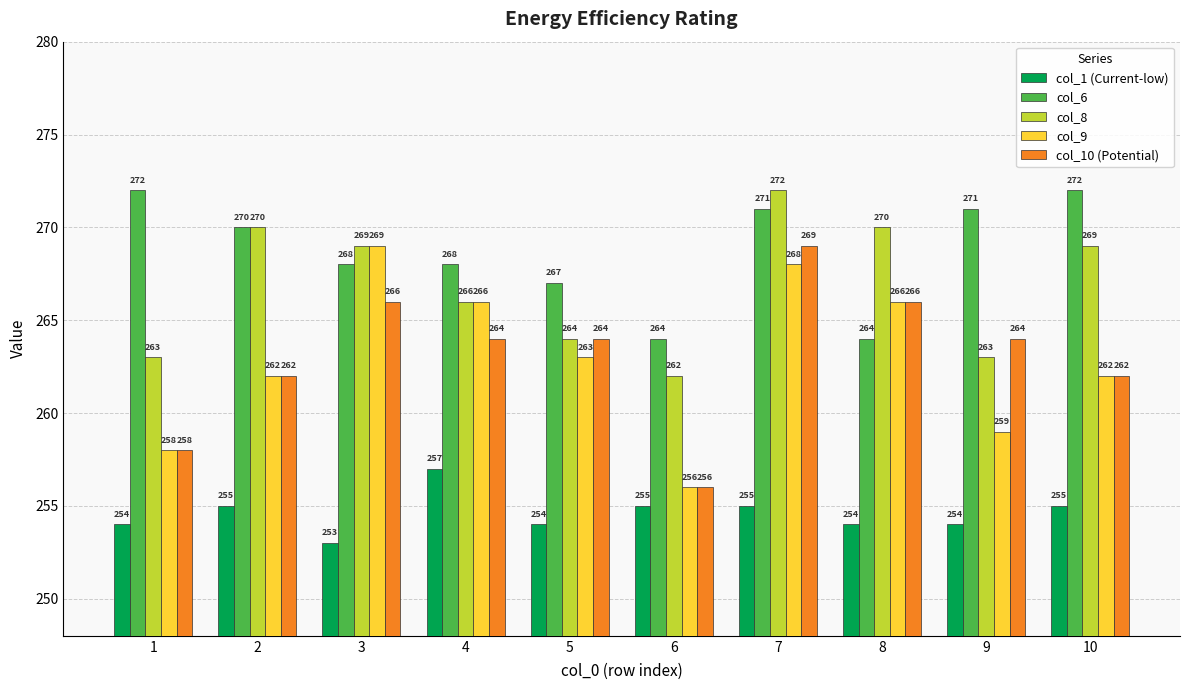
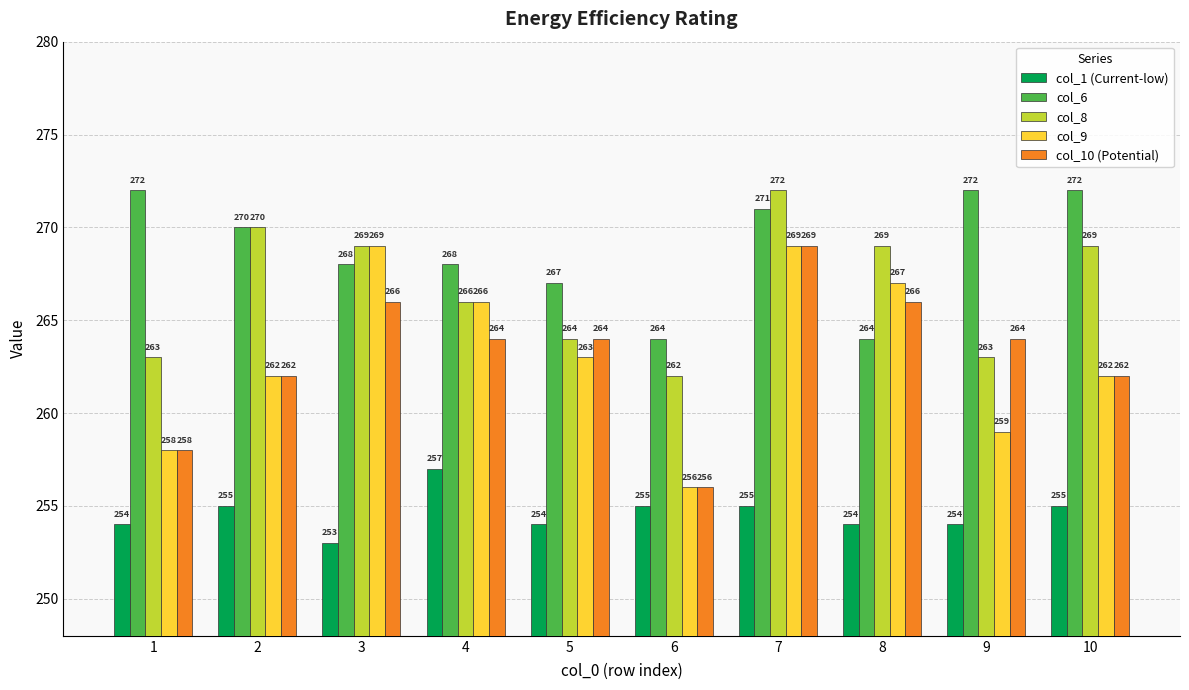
  {
    "col_1 (Current-low)": {
      "1": 254,
      "2": 255,
      "3": 253,
      "4": 257,
      "5": 254,
      "6": 255,
      "7": 255,
      "8": 254,
      "9": 254,
      "10": 255
    },
    "col_6": {
      "1": 272,
      "2": 270,
      "3": 268,
      "4": 268,
      "5": 267,
      "6": 264,
      "7": 271,
      "8": 264,
-     "9": 271,
+     "9": 272,
      "10": 272
    },
    "col_8": {
      "1": 263,
      "2": 270,
      "3": 269,
      "4": 266,
      "5": 264,
      "6": 262,
      "7": 272,
-     "8": 270,
+     "8": 269,
      "9": 263,
      "10": 269
    },
    "col_9": {
      "1": 258,
      "2": 262,
      "3": 269,
      "4": 266,
      "5": 263,
      "6": 256,
-     "7": 268,
-     "8": 266,
+     "7": 269,
+     "8": 267,
      "9": 259,
      "10": 262
    },
    "col_10 (Potential)": {
      "1": 258,
      "2": 262,
      "3": 266,
      "4": 264,
      "5": 264,
      "6": 256,
      "7": 269,
      "8": 266,
      "9": 264,
      "10": 262
    }
  }
